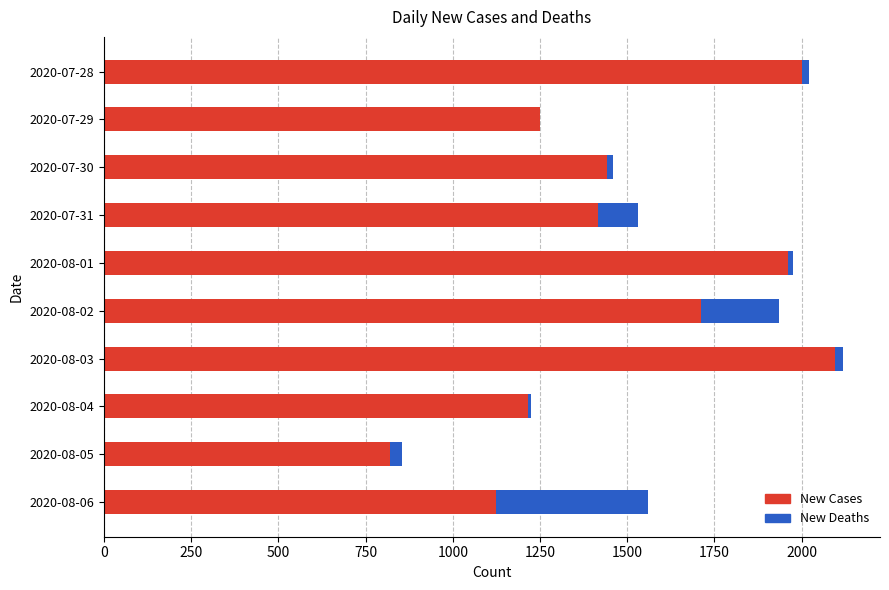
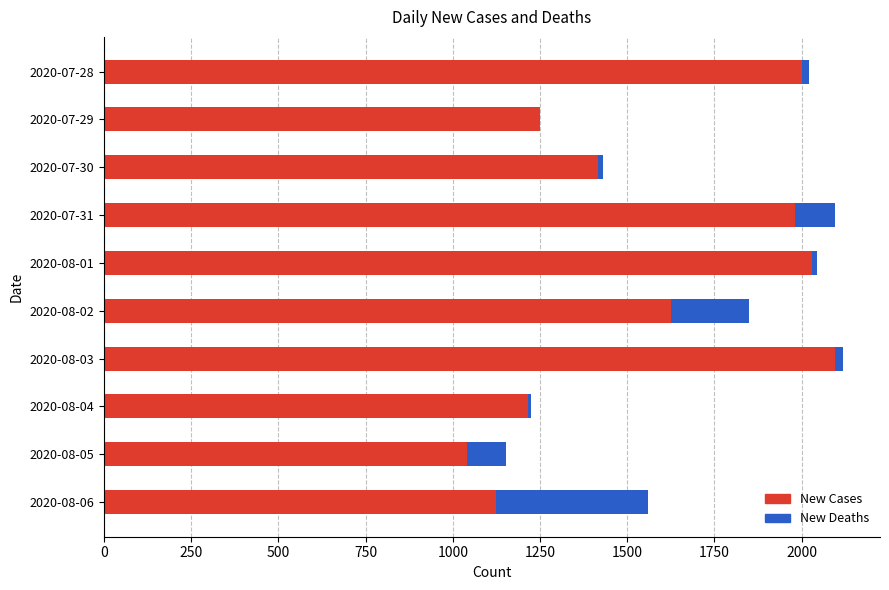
  {
    "New Cases": {
      "2020-07-28": 2000,
      "2020-07-29": 1250,
-     "2020-07-30": 1440,
-     "2020-07-31": 1420,
-     "2020-08-01": 1960,
-     "2020-08-02": 1710,
+     "2020-07-30": 1420,
+     "2020-07-31": 1980,
+     "2020-08-01": 2030,
+     "2020-08-02": 1630,
      "2020-08-03": 2100,
      "2020-08-04": 1220,
-     "2020-08-05": 820,
+     "2020-08-05": 1040,
      "2020-08-06": 1130
    },
    "New Deaths": {
      "2020-07-28": 20,
      "2020-07-29": 0,
      "2020-07-30": 20,
      "2020-07-31": 120,
      "2020-08-01": 20,
      "2020-08-02": 220,
      "2020-08-03": 20,
-     "2020-08-05": 30,
+     "2020-08-05": 110,
      "2020-08-06": 440
    }
  }
